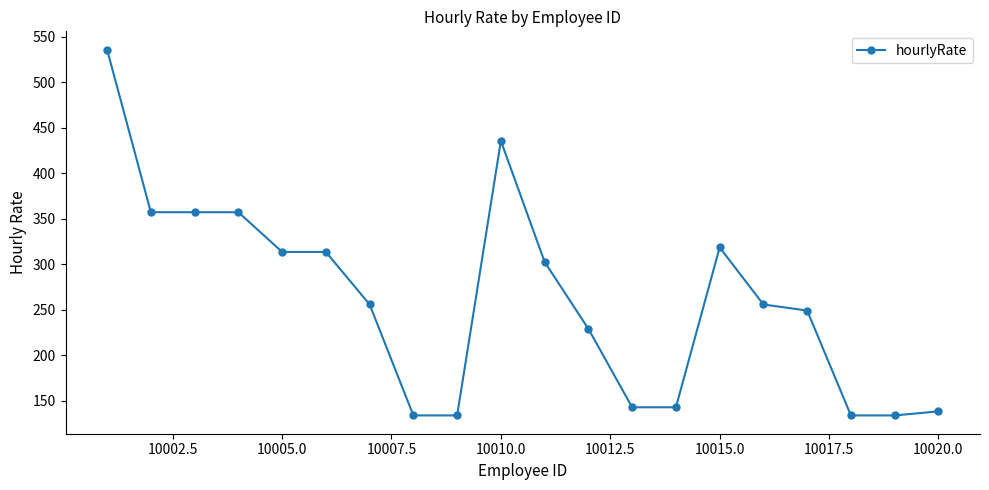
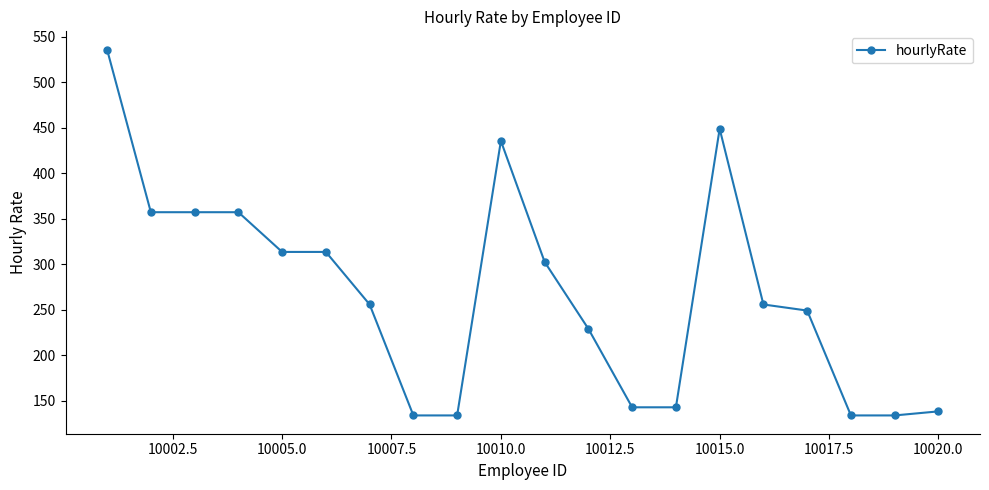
  {
    "10005.0": 310,
    "10010.0": 440,
-   "10015.0": 320,
+   "10015.0": 450,
    "10020.0": 140
  }
